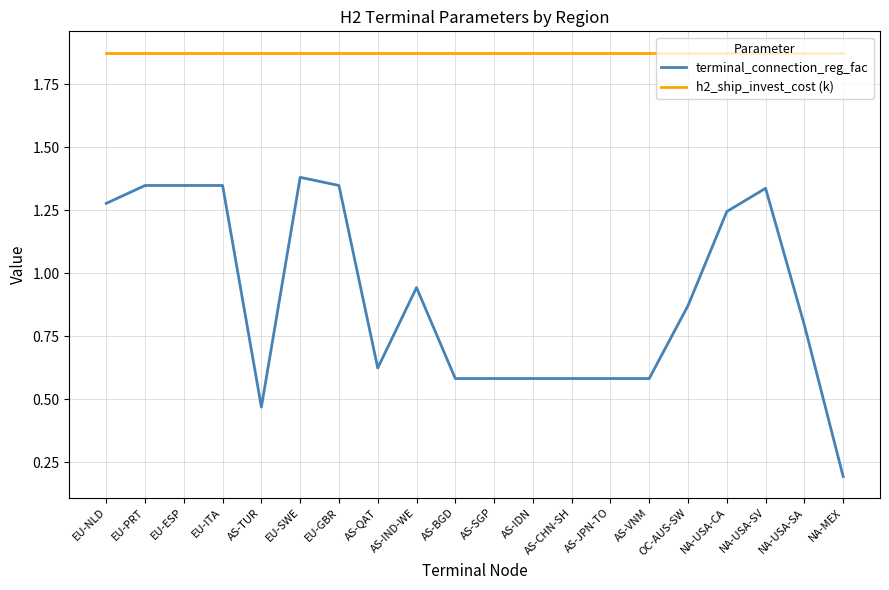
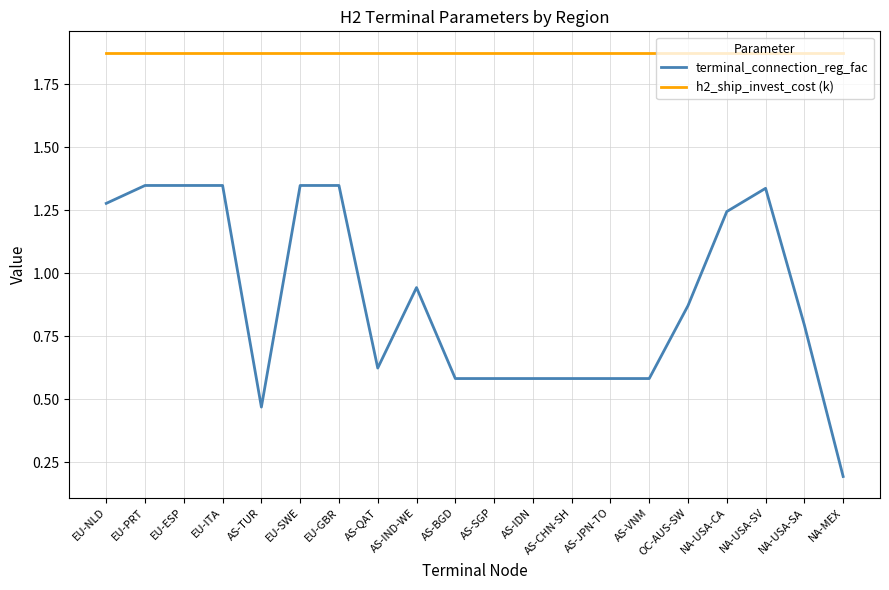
  {
    "terminal_connection_reg_fac": {
      "EU-NLD": 1.28,
      "EU-PRT": 1.35,
      "EU-ESP": 1.35,
      "EU-ITA": 1.35,
      "AS-TUR": 0.47,
-     "EU-SWE": 1.38,
+     "EU-SWE": 1.35,
      "EU-GBR": 1.35,
      "AS-QAT": 0.62,
      "AS-IND-WE": 0.94,
      "AS-BGD": 0.58,
      "AS-SGP": 0.58,
      "AS-IDN": 0.58,
      "AS-CHN-SH": 0.58,
      "AS-JPN-TO": 0.58,
      "AS-VNM": 0.58,
      "OC-AUS-SW": 0.87,
      "NA-USA-CA": 1.25,
      "NA-USA-SV": 1.34,
      "NA-USA-SA": 0.80,
      "NA-MEX": 0.19
    },
    "h2_ship_invest_cost (k)": {
      "EU-NLD": 1.88,
      "EU-PRT": 1.88,
      "EU-ESP": 1.88,
      "EU-ITA": 1.88,
      "AS-TUR": 1.88,
      "EU-SWE": 1.88,
      "EU-GBR": 1.88,
      "AS-QAT": 1.88,
      "AS-IND-WE": 1.88,
      "AS-BGD": 1.88,
      "AS-SGP": 1.88,
      "AS-IDN": 1.88,
      "AS-CHN-SH": 1.88,
      "AS-JPN-TO": 1.88,
      "AS-VNM": 1.88
    }
  }
